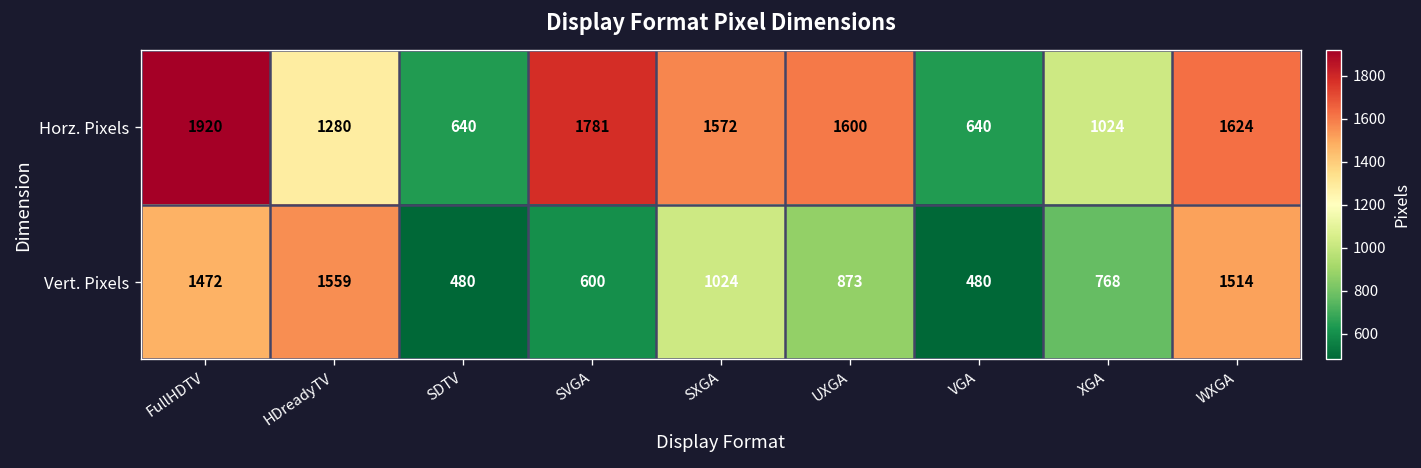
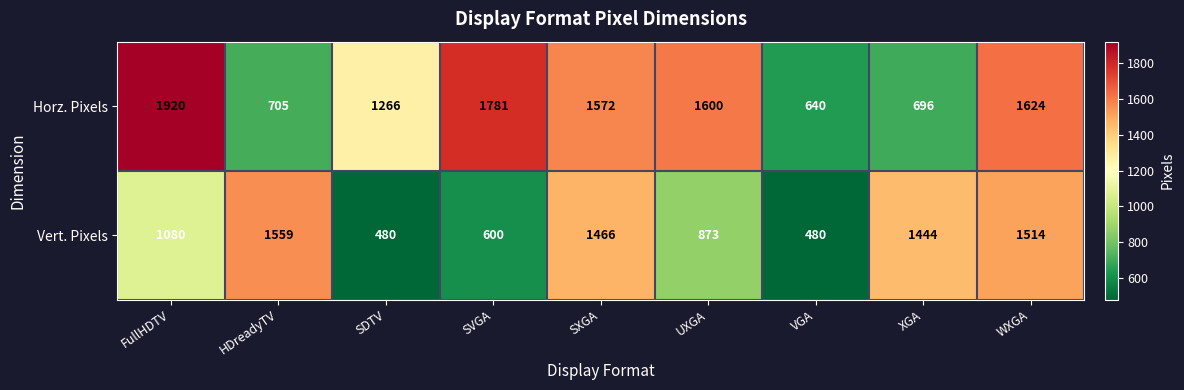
  {
    "Horz. Pixels": {
      "FullHDTV": 1920,
-     "HDreadyTV": 1280,
-     "SDTV": 640,
+     "HDreadyTV": 705,
+     "SDTV": 1266,
      "SVGA": 1781,
      "SXGA": 1572,
      "UXGA": 1600,
      "VGA": 640,
-     "XGA": 1024,
+     "XGA": 696,
      "WXGA": 1624
    },
    "Vert. Pixels": {
-     "FullHDTV": 1472,
+     "FullHDTV": 1080,
      "HDreadyTV": 1559,
      "SDTV": 480,
      "SVGA": 600,
-     "SXGA": 1024,
+     "SXGA": 1466,
      "UXGA": 873,
      "VGA": 480,
-     "XGA": 768,
+     "XGA": 1444,
      "WXGA": 1514
    }
  }
